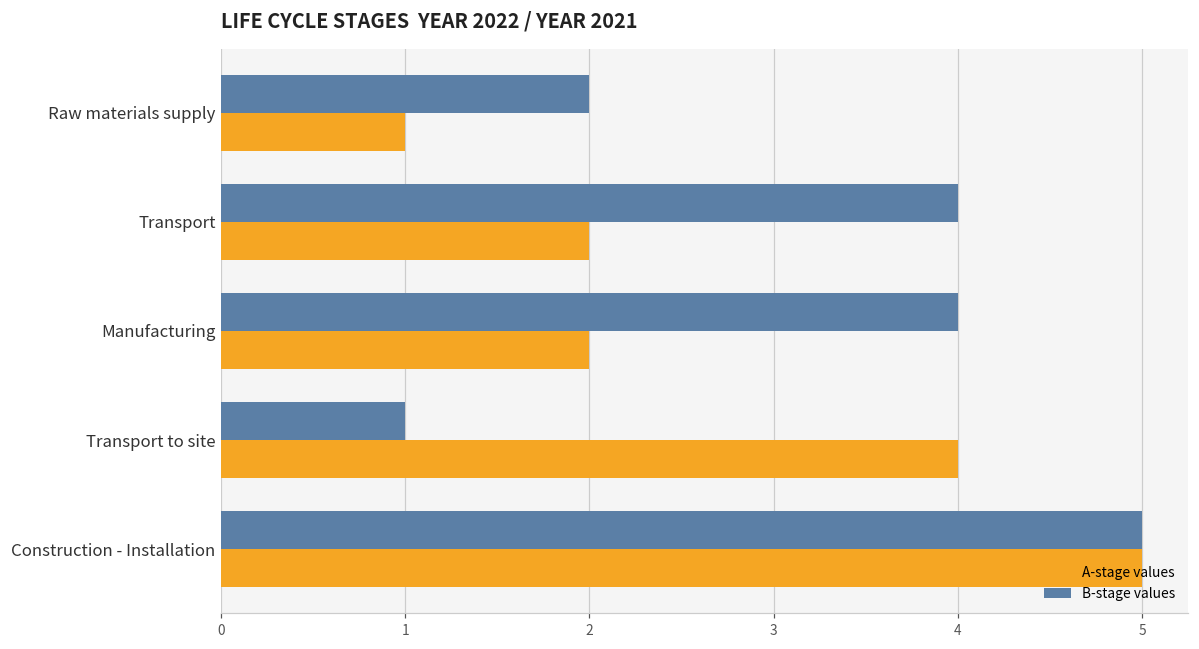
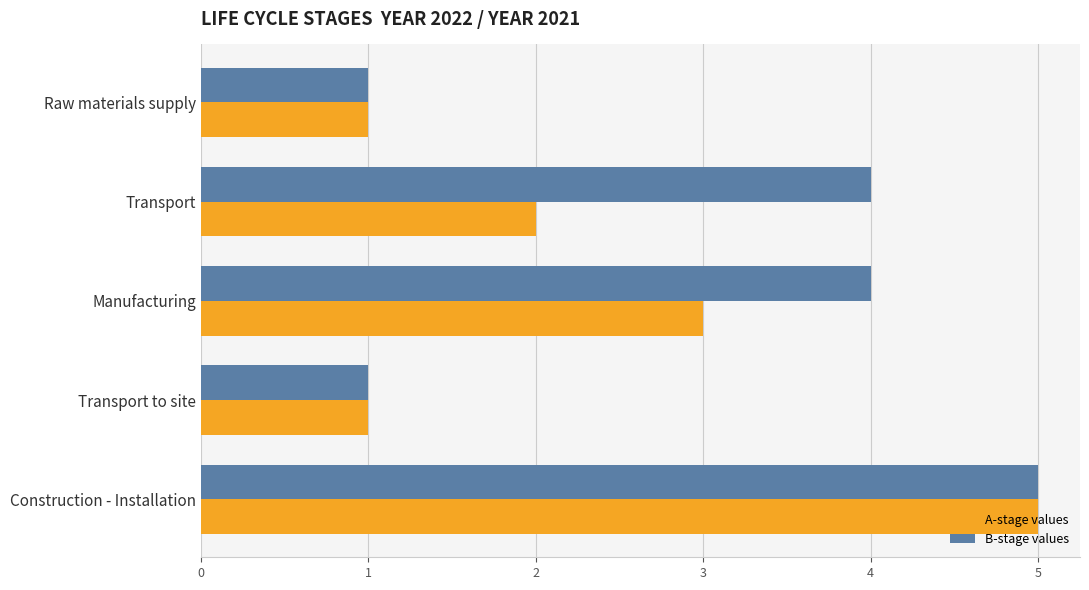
  {
    "A-stage values": {
      "Raw materials supply": 1,
      "Transport": 2,
-     "Manufacturing": 2,
-     "Transport to site": 4,
+     "Manufacturing": 3,
+     "Transport to site": 1,
      "Construction - Installation": 5
    },
    "B-stage values": {
-     "Raw materials supply": 2,
+     "Raw materials supply": 1,
      "Transport": 4,
      "Manufacturing": 4,
      "Transport to site": 1,
      "Construction - Installation": 5
    }
  }
